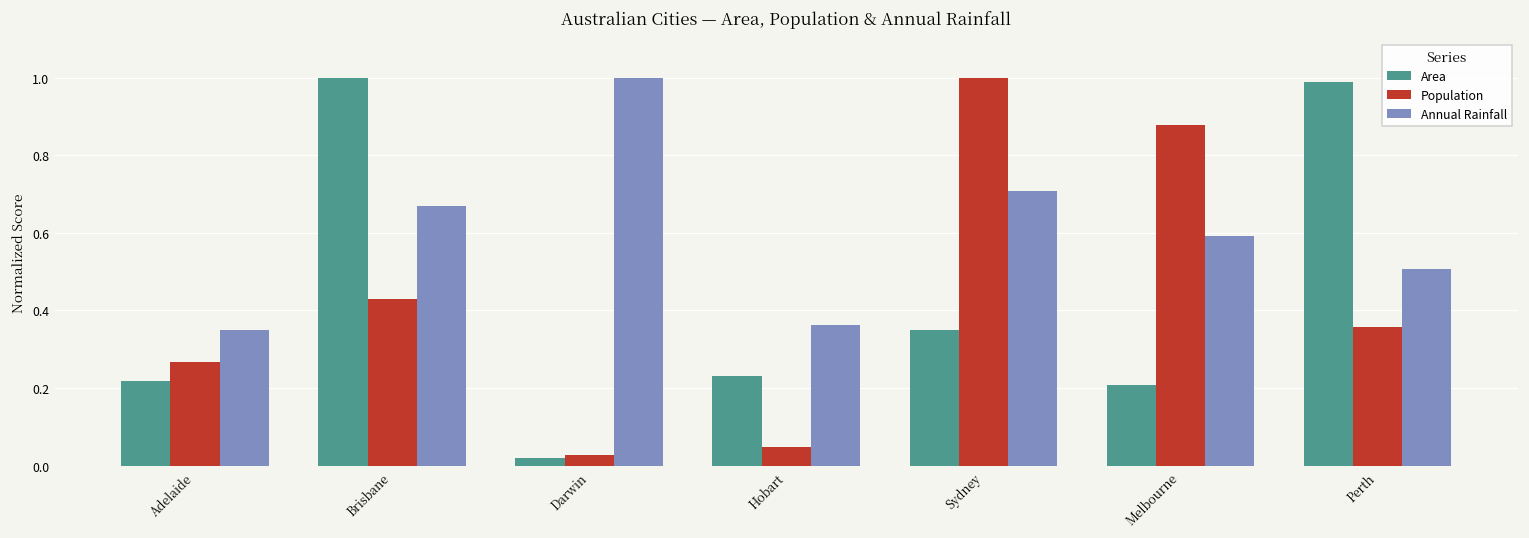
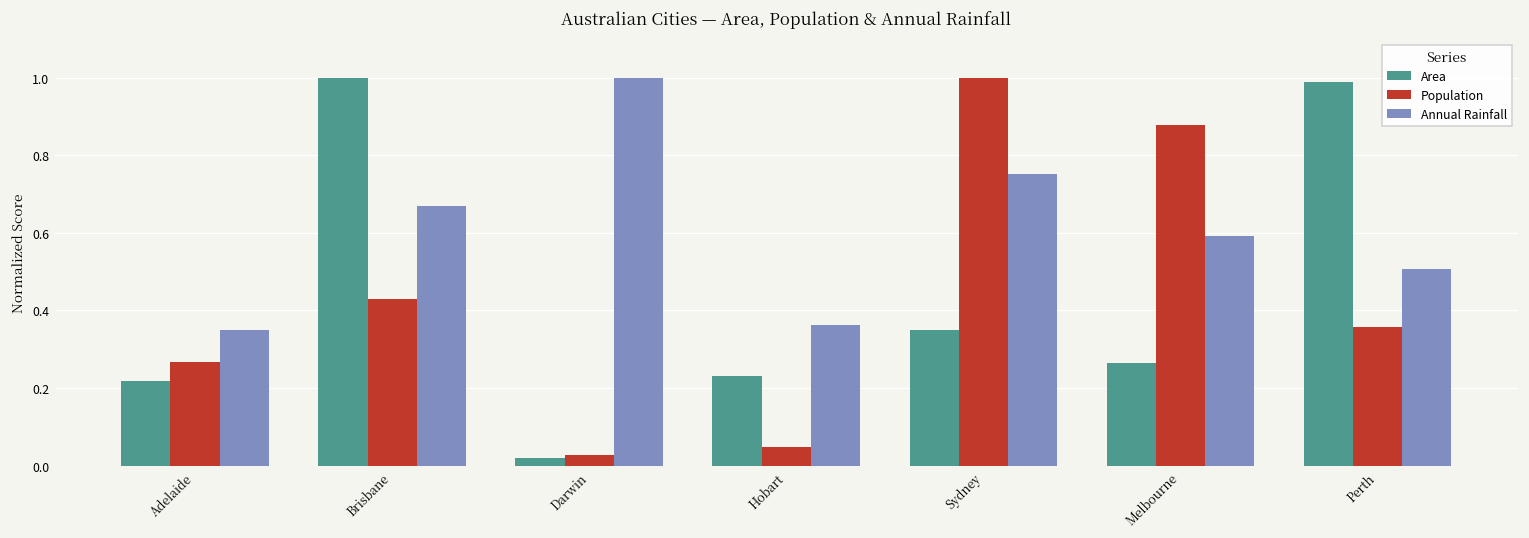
  {
    "Area": {
      "Adelaide": 0.22,
      "Brisbane": 1.00,
      "Darwin": 0.02,
      "Hobart": 0.23,
      "Sydney": 0.35,
-     "Melbourne": 0.21,
+     "Melbourne": 0.27,
      "Perth": 0.99
    },
    "Population": {
      "Adelaide": 0.27,
      "Brisbane": 0.43,
      "Darwin": 0.03,
      "Hobart": 0.05,
      "Sydney": 1.00,
      "Melbourne": 0.88,
      "Perth": 0.36
    },
    "Annual Rainfall": {
      "Adelaide": 0.35,
      "Brisbane": 0.67,
      "Darwin": 1.00,
      "Hobart": 0.36,
-     "Sydney": 0.71,
+     "Sydney": 0.75,
      "Melbourne": 0.59,
      "Perth": 0.51
    }
  }
